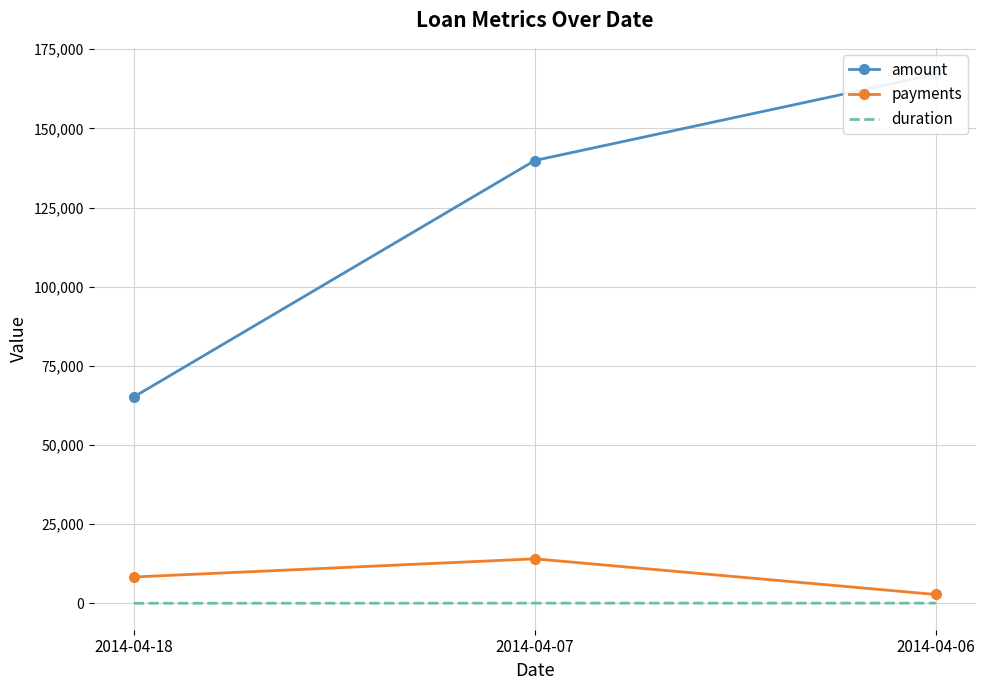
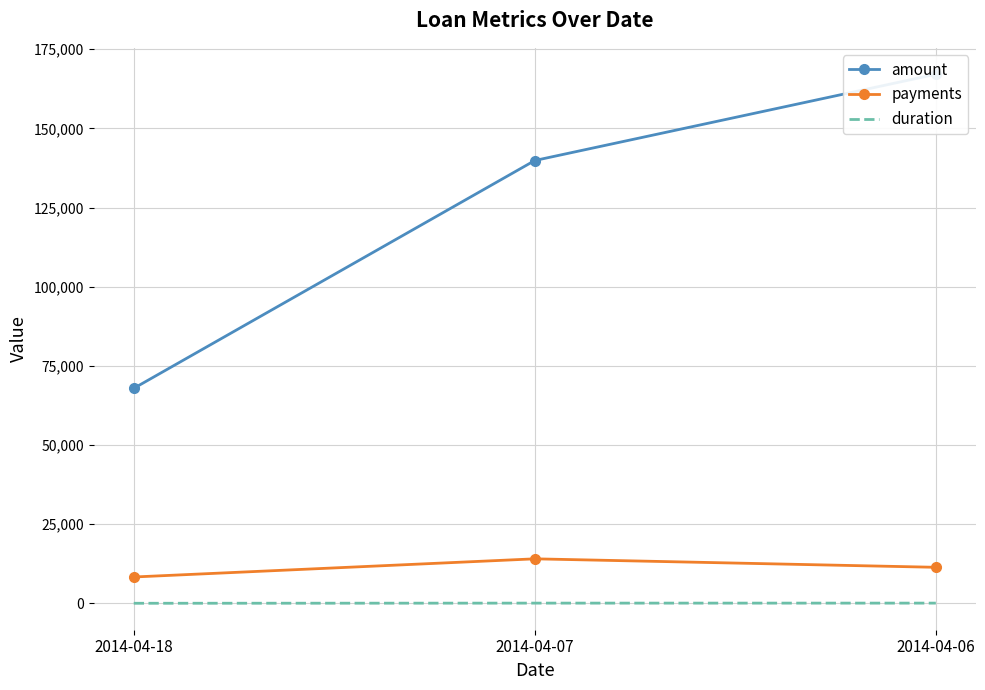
  {
    "amount": {
-     "2014-04-18": "65,000",
+     "2014-04-18": "68,000",
      "2014-04-07": "140,000"
    },
    "payments": {
      "2014-04-18": "8,000",
      "2014-04-07": "14,000",
-     "2014-04-06": "3,000"
+     "2014-04-06": "11,000"
    },
    "duration": {
      "2014-04-18": "0",
      "2014-04-07": "0",
      "2014-04-06": "0"
    }
  }
